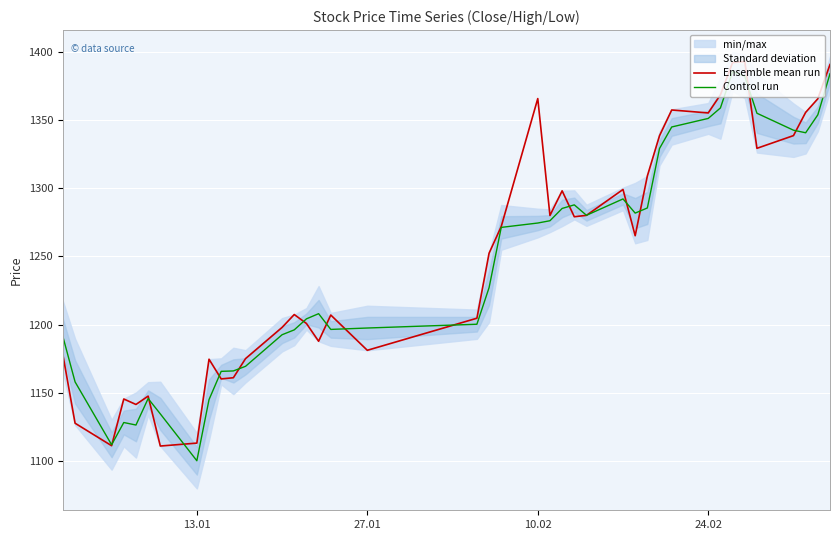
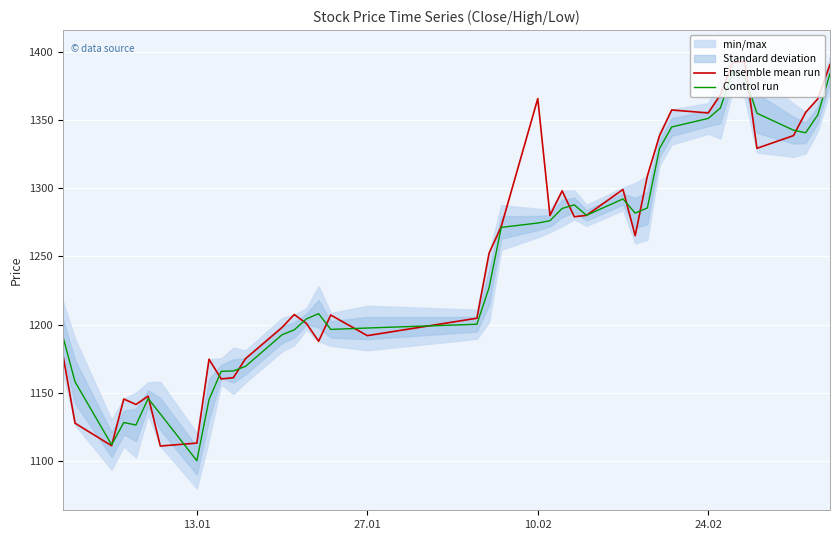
  {
    "Ensemble mean run": {
      "13.01": 1113,
-     "27.01": 1181,
+     "27.01": 1192,
      "10.02": 1366
    },
    "Control run": {
      "13.01": 1100,
      "27.01": 1197,
      "10.02": 1275,
      "24.02": 1351
    }
  }
